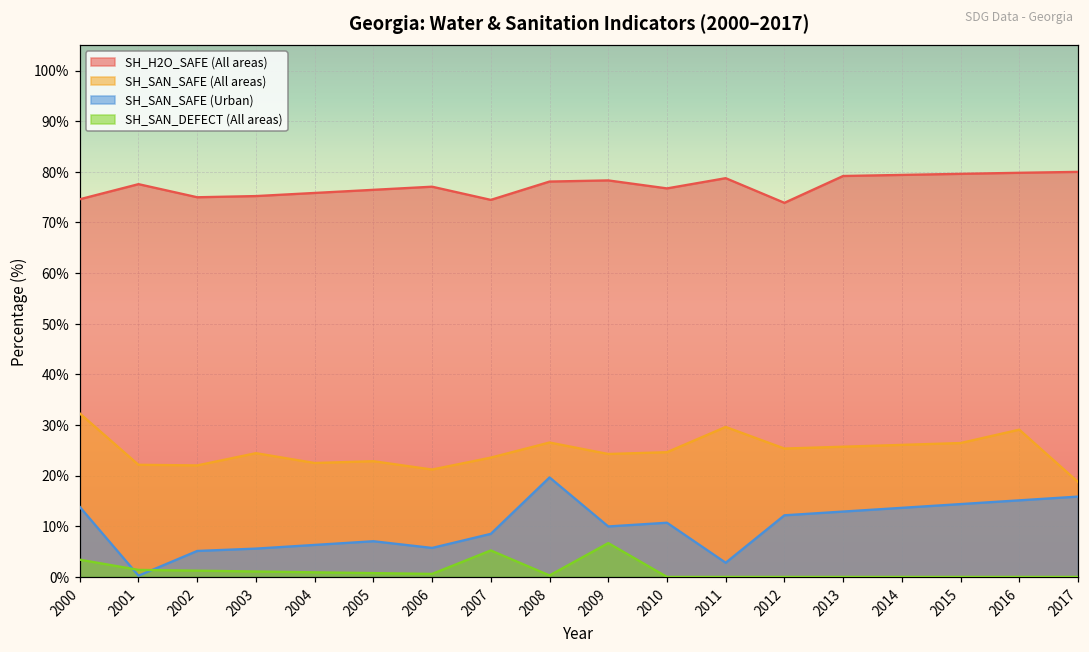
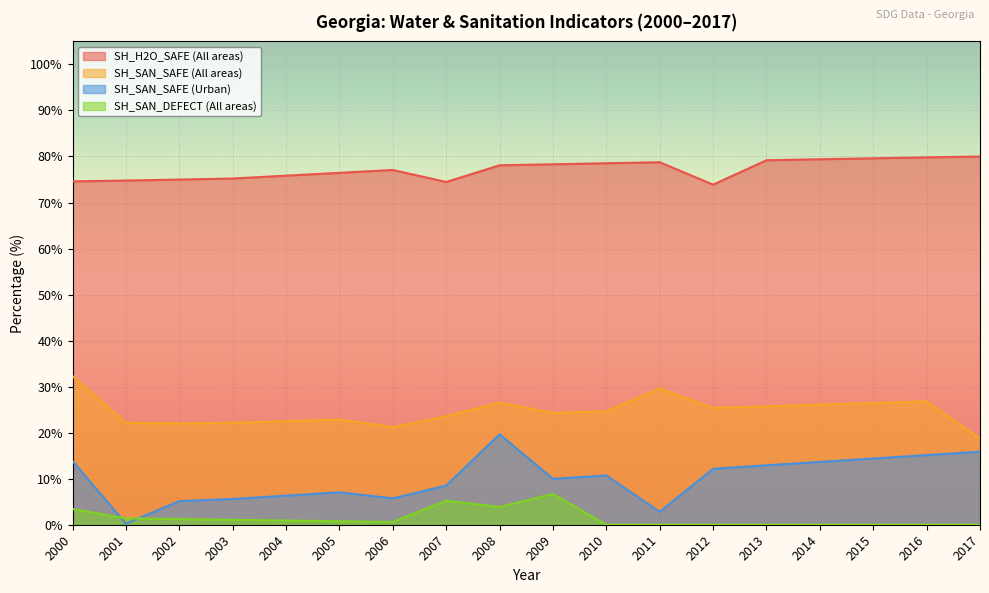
  {
    "SH_H2O_SAFE (All areas)": {
      "2000": "75%",
-     "2001": "78%",
+     "2001": "75%",
      "2002": "75%",
      "2003": "75%",
      "2004": "76%",
      "2005": "76%",
      "2006": "77%",
      "2007": "74%",
      "2008": "78%",
      "2009": "78%",
-     "2010": "77%",
+     "2010": "79%",
      "2011": "79%",
      "2012": "74%",
      "2013": "79%",
      "2014": "79%",
      "2015": "80%",
      "2016": "80%",
      "2017": "80%"
    },
    "SH_SAN_SAFE (All areas)": {
      "2000": "32%",
      "2001": "22%",
      "2002": "22%",
-     "2003": "24%",
+     "2003": "22%",
      "2004": "22%",
      "2005": "23%",
      "2006": "21%",
      "2007": "24%",
      "2008": "27%",
      "2009": "24%",
      "2010": "25%",
      "2011": "30%",
      "2012": "25%",
      "2013": "26%",
      "2014": "26%",
      "2015": "26%",
-     "2016": "29%",
+     "2016": "27%",
      "2017": "19%"
    },
    "SH_SAN_SAFE (Urban)": {
      "2000": "14%",
      "2001": "0%",
      "2002": "5%",
      "2003": "6%",
      "2004": "6%",
      "2005": "7%",
      "2006": "6%",
      "2007": "9%",
      "2008": "20%",
      "2009": "10%",
      "2010": "11%",
      "2011": "3%",
      "2012": "12%",
      "2013": "13%",
      "2014": "14%",
      "2015": "14%",
      "2016": "15%",
      "2017": "16%"
    },
    "SH_SAN_DEFECT (All areas)": {
      "2000": "3%",
      "2001": "1%",
      "2002": "1%",
      "2003": "1%",
      "2004": "1%",
      "2005": "1%",
      "2006": "1%",
      "2007": "5%",
-     "2008": "0%",
+     "2008": "4%",
      "2009": "7%",
      "2010": "0%",
      "2011": "0%",
      "2012": "0%",
      "2013": "0%",
      "2014": "0%",
      "2015": "0%",
      "2016": "0%",
      "2017": "0%"
    }
  }
